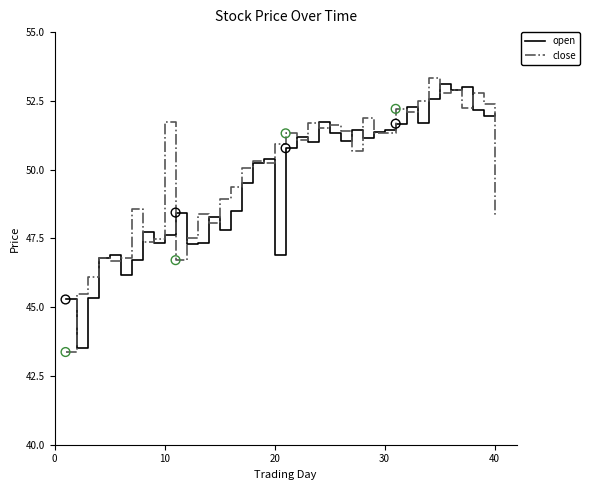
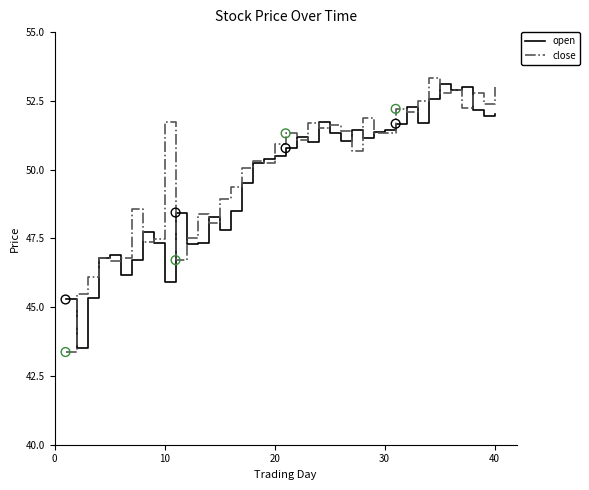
  {
    "open": {
-     "10": 47.6,
-     "20": 46.9,
+     "10": 45.9,
+     "20": 50.5,
      "30": 51.5,
      "40": 52.0
    },
    "close": {
      "10": 51.7,
      "20": 51.0,
      "30": 51.3,
-     "40": 48.4
+     "40": 53.0
    }
  }
